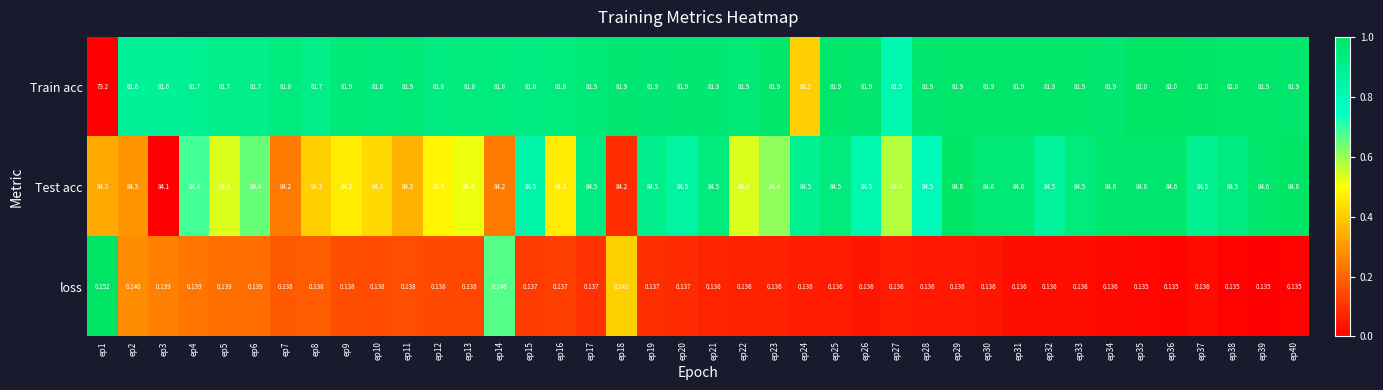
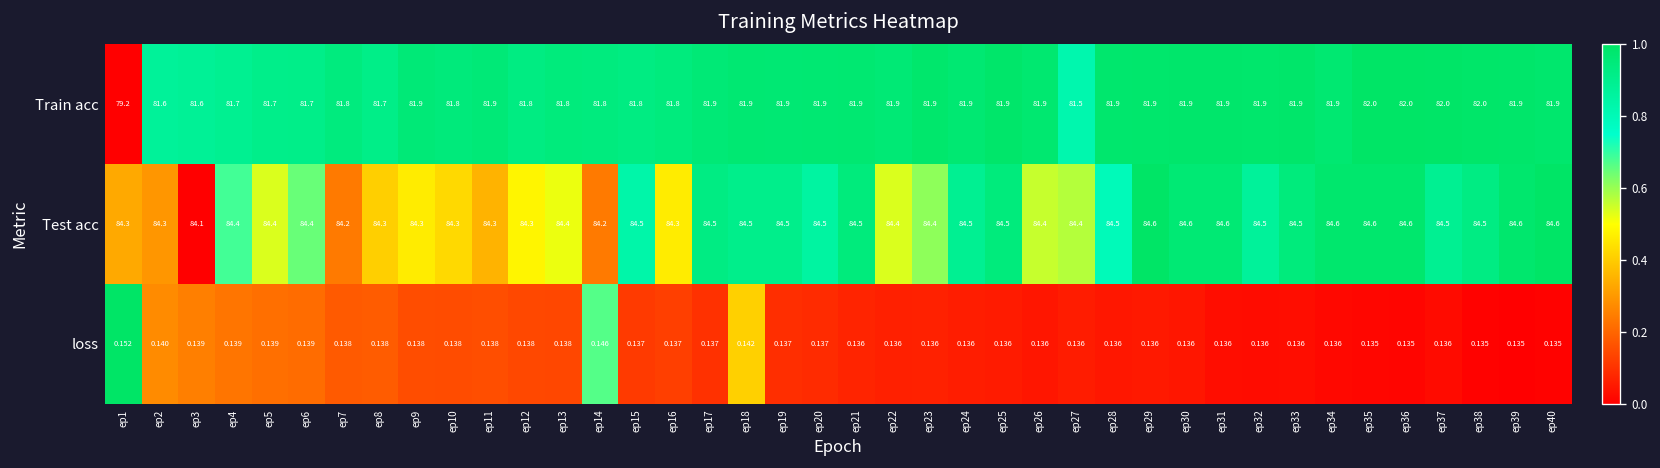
  {
    "Train acc": {
      "ep1": 79.2,
      "ep2": 81.6,
      "ep3": 81.6,
      "ep4": 81.7,
      "ep5": 81.7,
      "ep6": 81.7,
      "ep7": 81.8,
      "ep8": 81.7,
      "ep9": 81.9,
      "ep10": 81.8,
      "ep11": 81.9,
      "ep12": 81.8,
      "ep13": 81.8,
      "ep14": 81.8,
      "ep15": 81.8,
      "ep16": 81.8,
      "ep17": 81.9,
      "ep18": 81.9,
      "ep19": 81.9,
      "ep20": 81.9,
      "ep21": 81.9,
      "ep22": 81.9,
      "ep23": 81.9,
-     "ep24": 80.3,
+     "ep24": 81.9,
      "ep25": 81.9,
      "ep26": 81.9,
      "ep27": 81.5,
      "ep28": 81.9,
      "ep29": 81.9,
      "ep30": 81.9,
      "ep31": 81.9,
      "ep32": 81.9,
      "ep33": 81.9,
      "ep34": 81.9,
      "ep35": 82.0,
      "ep36": 82.0,
      "ep37": 82.0,
      "ep38": 82.0,
      "ep39": 81.9,
      "ep40": 81.9
    },
    "Test acc": {
      "ep1": 84.3,
      "ep2": 84.3,
      "ep3": 84.1,
      "ep4": 84.4,
      "ep5": 84.4,
      "ep6": 84.4,
      "ep7": 84.2,
      "ep8": 84.3,
      "ep9": 84.3,
      "ep10": 84.3,
      "ep11": 84.3,
      "ep12": 84.3,
      "ep13": 84.4,
      "ep14": 84.2,
      "ep15": 84.5,
      "ep16": 84.3,
      "ep17": 84.5,
-     "ep18": 84.2,
+     "ep18": 84.5,
      "ep19": 84.5,
      "ep20": 84.5,
      "ep21": 84.5,
      "ep22": 84.4,
      "ep23": 84.4,
      "ep24": 84.5,
      "ep25": 84.5,
-     "ep26": 84.5,
+     "ep26": 84.4,
      "ep27": 84.4,
      "ep28": 84.5,
      "ep29": 84.6,
      "ep30": 84.6,
      "ep31": 84.6,
      "ep32": 84.5,
      "ep33": 84.5,
      "ep34": 84.6,
      "ep35": 84.6,
      "ep36": 84.6,
      "ep37": 84.5,
      "ep38": 84.5,
      "ep39": 84.6,
      "ep40": 84.6
    },
    "loss": {
      "ep1": 0.152,
      "ep2": 0.140,
      "ep3": 0.139,
      "ep4": 0.139,
      "ep5": 0.139,
      "ep6": 0.139,
      "ep7": 0.138,
      "ep8": 0.138,
      "ep9": 0.138,
      "ep10": 0.138,
      "ep11": 0.138,
      "ep12": 0.138,
      "ep13": 0.138,
      "ep14": 0.146,
      "ep15": 0.137,
      "ep16": 0.137,
      "ep17": 0.137,
      "ep18": 0.142,
      "ep19": 0.137,
      "ep20": 0.137,
      "ep21": 0.136,
      "ep22": 0.136,
      "ep23": 0.136,
      "ep24": 0.136,
      "ep25": 0.136,
      "ep26": 0.136,
      "ep27": 0.136,
      "ep28": 0.136,
      "ep29": 0.136,
      "ep30": 0.136,
      "ep31": 0.136,
      "ep32": 0.136,
      "ep33": 0.136,
      "ep34": 0.136,
      "ep35": 0.135,
      "ep36": 0.135,
      "ep37": 0.136,
      "ep38": 0.135,
      "ep39": 0.135,
      "ep40": 0.135
    }
  }
